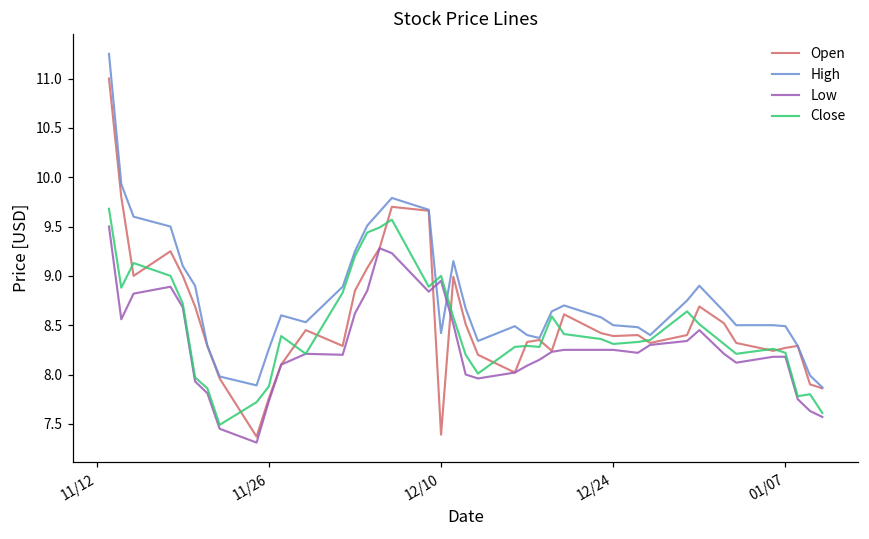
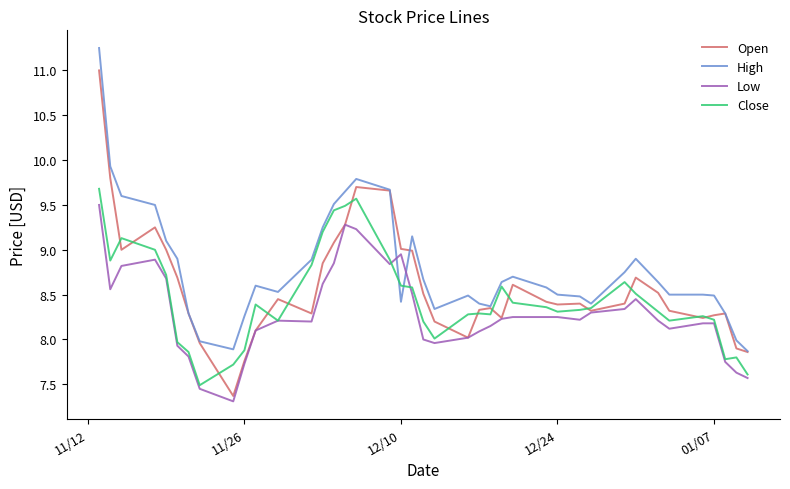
  {
    "Open": {
      "11/26": 7.8,
-     "12/10": 7.4,
+     "12/10": 9.0,
      "12/24": 8.4,
      "01/07": 8.3
    },
    "High": {
      "11/26": 8.3,
      "12/10": 8.4,
      "12/24": 8.5,
      "01/07": 8.5
    },
    "Low": {
      "11/26": 7.7,
      "12/10": 9.0,
      "12/24": 8.3,
      "01/07": 8.2
    },
    "Close": {
      "11/26": 7.9,
-     "12/10": 9.0,
+     "12/10": 8.6,
      "12/24": 8.3,
      "01/07": 8.2
    }
  }
